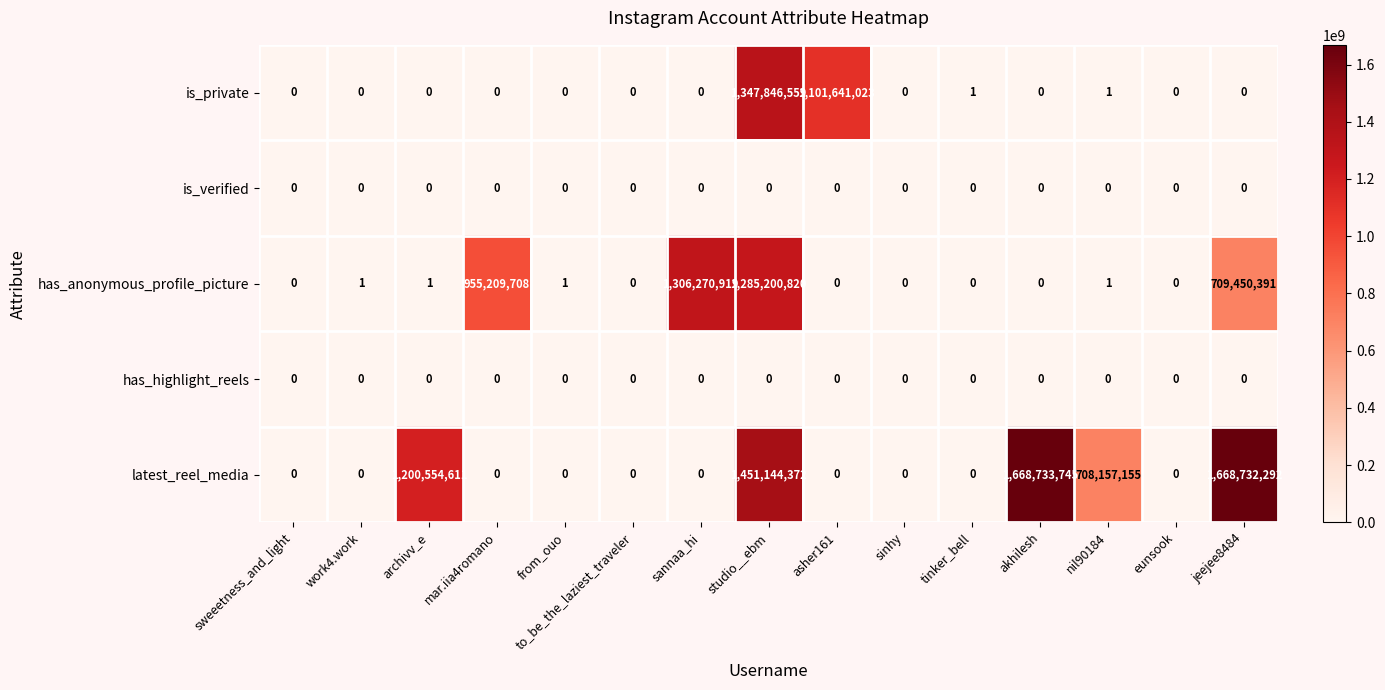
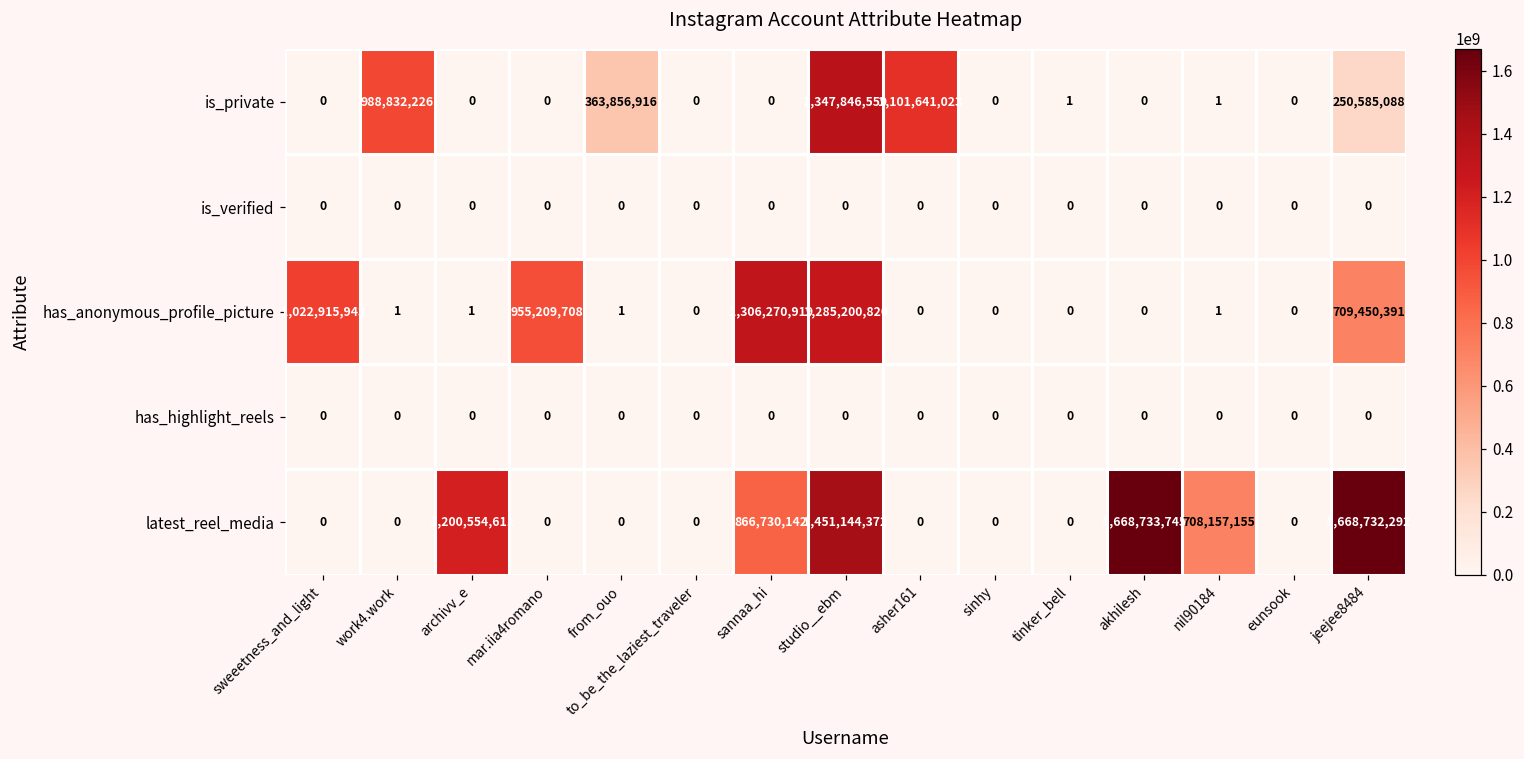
  {
    "is_private": {
      "sweeetness_and_light": "0",
-     "work4.work": "0",
+     "work4.work": "988,832,226",
      "archivv_e": "0",
      "mar.iia4romano": "0",
-     "from_ouo": "0",
+     "from_ouo": "363,856,916",
      "to_be_the_laziest_traveler": "0",
      "sannaa_hi": "0",
      "studio__ebm": "1,347,846,559",
      "asher161": "1,101,641,023",
      "sinhy": "0",
      "tinker_bell": "1",
      "akhilesh": "0",
      "nil90184": "1",
      "eunsook": "0",
-     "jeejee8484": "0"
+     "jeejee8484": "250,585,088"
    },
    "is_verified": {
      "sweeetness_and_light": "0",
      "work4.work": "0",
      "archivv_e": "0",
      "mar.iia4romano": "0",
      "from_ouo": "0",
      "to_be_the_laziest_traveler": "0",
      "sannaa_hi": "0",
      "studio__ebm": "0",
      "asher161": "0",
      "sinhy": "0",
      "tinker_bell": "0",
      "akhilesh": "0",
      "nil90184": "0",
      "eunsook": "0",
      "jeejee8484": "0"
    },
    "has_anonymous_profile_picture": {
-     "sweeetness_and_light": "0",
+     "sweeetness_and_light": "1,022,915,943",
      "work4.work": "1",
      "archivv_e": "1",
      "mar.iia4romano": "955,209,708",
      "from_ouo": "1",
      "to_be_the_laziest_traveler": "0",
      "sannaa_hi": "1,306,270,919",
      "studio__ebm": "1,285,200,820",
      "asher161": "0",
      "sinhy": "0",
      "tinker_bell": "0",
      "akhilesh": "0",
      "nil90184": "1",
      "eunsook": "0",
      "jeejee8484": "709,450,391"
    },
    "has_highlight_reels": {
      "sweeetness_and_light": "0",
      "work4.work": "0",
      "archivv_e": "0",
      "mar.iia4romano": "0",
      "from_ouo": "0",
      "to_be_the_laziest_traveler": "0",
      "sannaa_hi": "0",
      "studio__ebm": "0",
      "asher161": "0",
      "sinhy": "0",
      "tinker_bell": "0",
      "akhilesh": "0",
      "nil90184": "0",
      "eunsook": "0",
      "jeejee8484": "0"
    },
    "latest_reel_media": {
      "sweeetness_and_light": "0",
      "work4.work": "0",
      "archivv_e": "1,200,554,611",
      "mar.iia4romano": "0",
      "from_ouo": "0",
      "to_be_the_laziest_traveler": "0",
-     "sannaa_hi": "0",
+     "sannaa_hi": "866,730,142",
      "studio__ebm": "1,451,144,372",
      "asher161": "0",
      "sinhy": "0",
      "tinker_bell": "0",
      "akhilesh": "1,668,733,745",
      "nil90184": "708,157,155",
      "eunsook": "0",
      "jeejee8484": "1,668,732,292"
    }
  }
